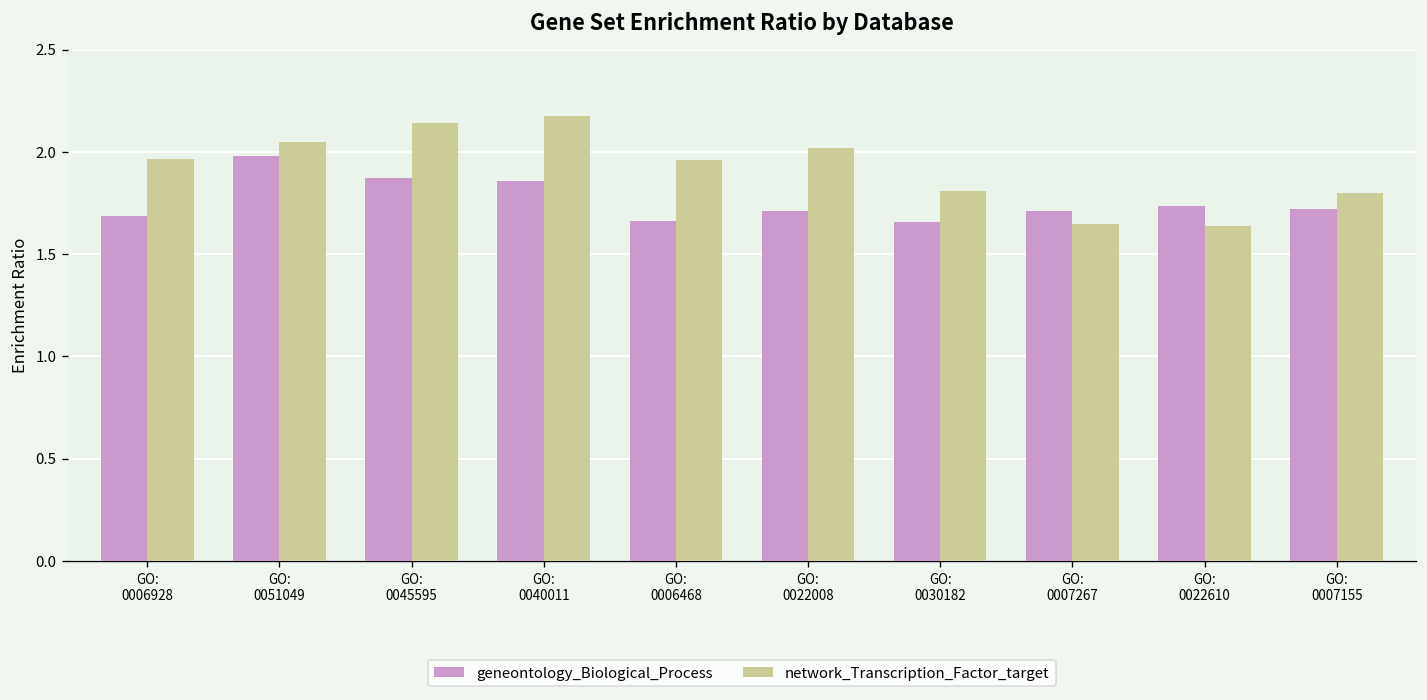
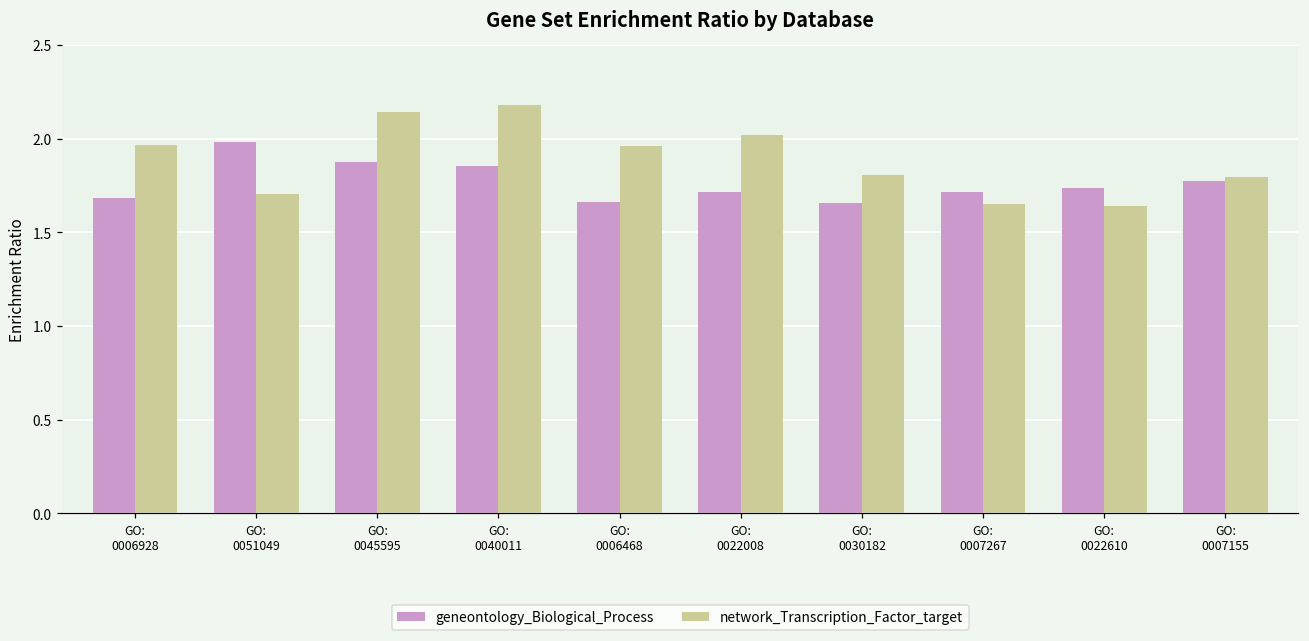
  {
    "geneontology_Biological_Process": {
      "GO: 0006928": 1.69,
      "GO: 0051049": 1.98,
      "GO: 0045595": 1.87,
      "GO: 0040011": 1.86,
      "GO: 0006468": 1.66,
      "GO: 0022008": 1.71,
      "GO: 0030182": 1.66,
      "GO: 0007267": 1.71,
      "GO: 0022610": 1.74,
-     "GO: 0007155": 1.72
+     "GO: 0007155": 1.77
    },
    "network_Transcription_Factor_target": {
      "GO: 0006928": 1.97,
-     "GO: 0051049": 2.05,
+     "GO: 0051049": 1.70,
      "GO: 0045595": 2.14,
      "GO: 0040011": 2.18,
      "GO: 0006468": 1.96,
      "GO: 0022008": 2.02,
      "GO: 0030182": 1.81,
      "GO: 0007267": 1.65,
      "GO: 0022610": 1.64,
      "GO: 0007155": 1.80
    }
  }
